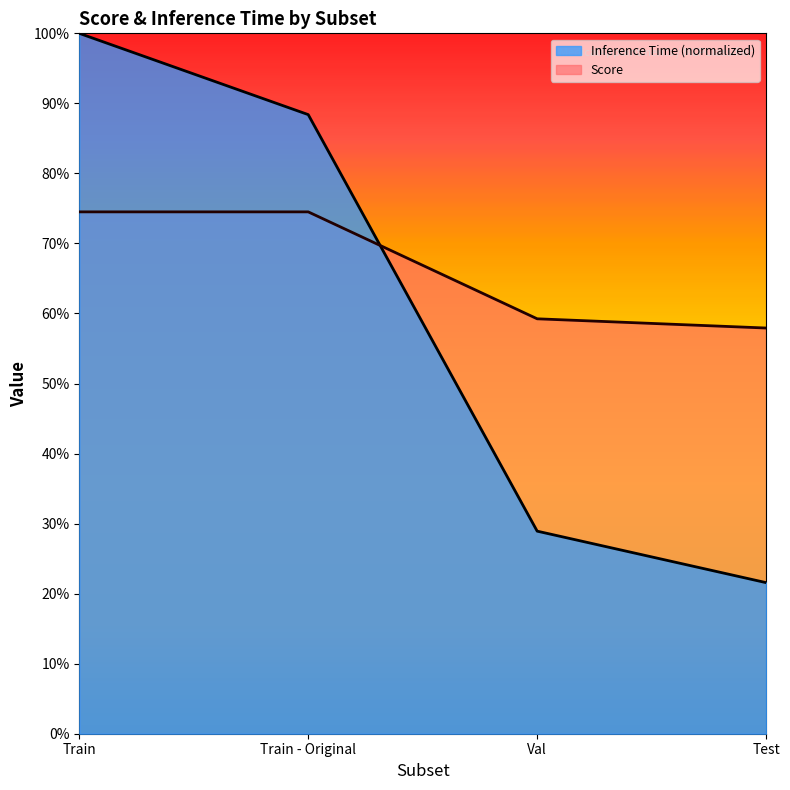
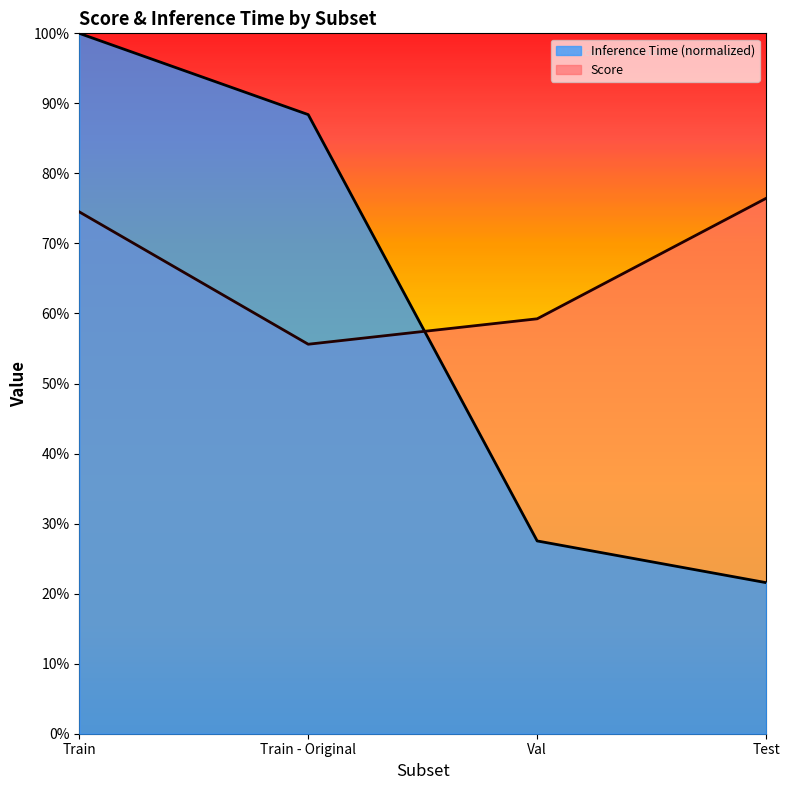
  {
    "Inference Time (normalized)": {
      "Train": "100%",
      "Train - Original": "88%",
-     "Val": "29%",
+     "Val": "28%",
      "Test": "22%"
    },
    "Score": {
      "Train": "75%",
-     "Train - Original": "75%",
+     "Train - Original": "56%",
      "Val": "59%",
-     "Test": "58%"
+     "Test": "76%"
    }
  }
